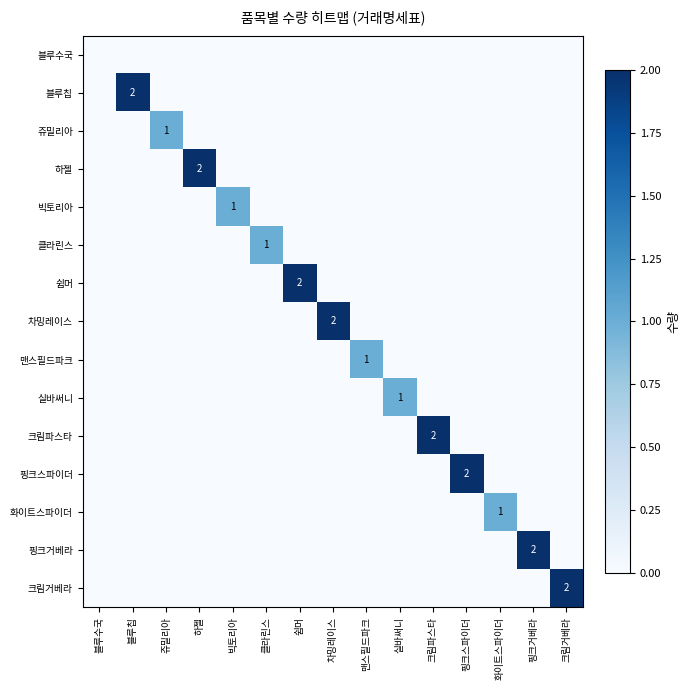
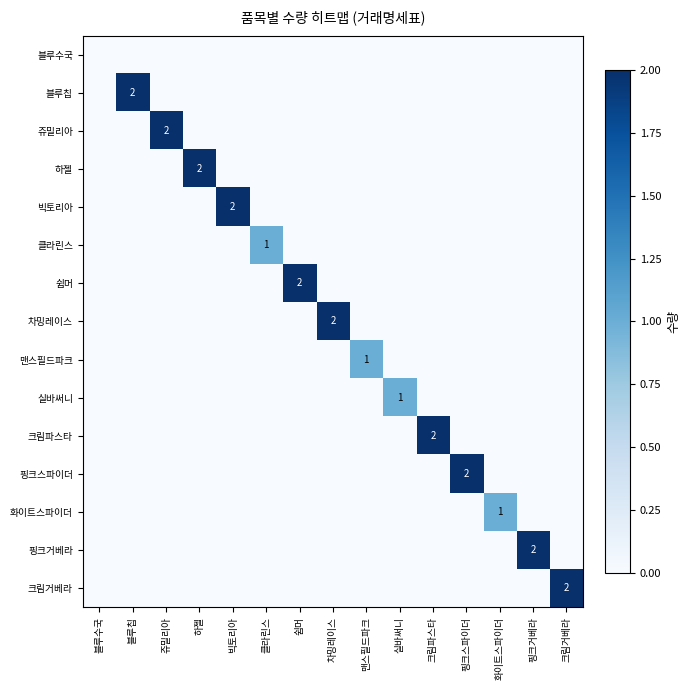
  {
    "블루칩": {
      "블루칩": 2
    },
    "쥬밀리아": {
-     "쥬밀리아": 1
+     "쥬밀리아": 2
    },
    "하젤": {
      "하젤": 2
    },
    "빅토리아": {
-     "빅토리아": 1
+     "빅토리아": 2
    },
    "클라린스": {
      "클라린스": 1
    },
    "쉼머": {
      "쉼머": 2
    },
    "차밍레이스": {
      "차밍레이스": 2
    },
    "맨스필드파크": {
      "맨스필드파크": 1
    },
    "실바써니": {
      "실바써니": 1
    },
    "크림파스타": {
      "크림파스타": 2
    },
    "핑크스파이더": {
      "핑크스파이더": 2
    },
    "화이트스파이더": {
      "화이트스파이더": 1
    },
    "핑크거베라": {
      "핑크거베라": 2
    },
    "크림거베라": {
      "크림거베라": 2
    }
  }
